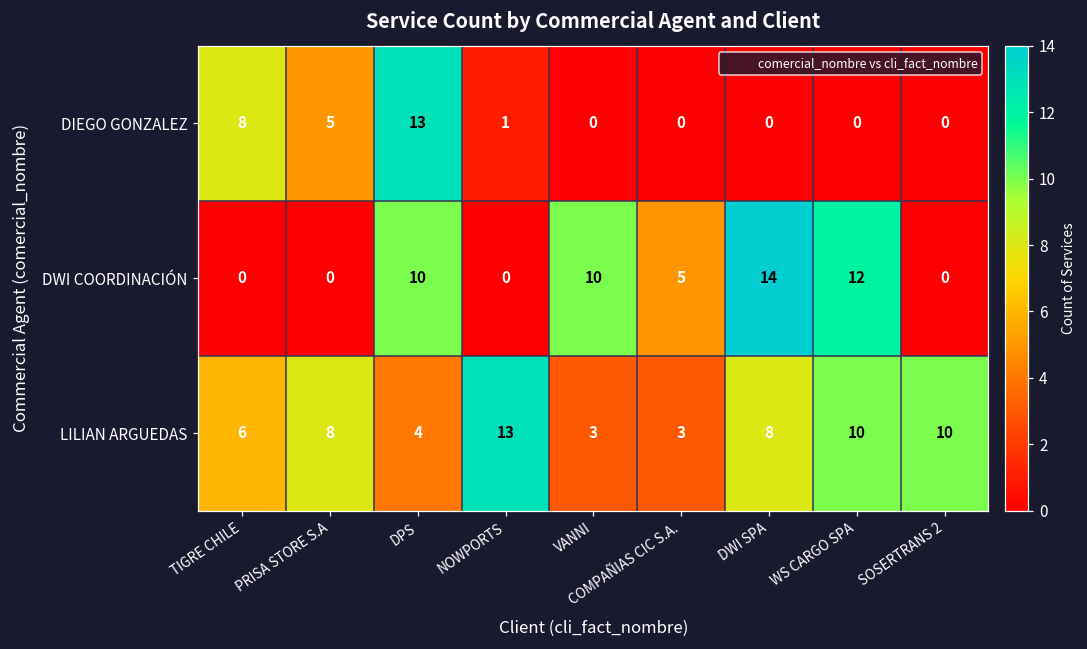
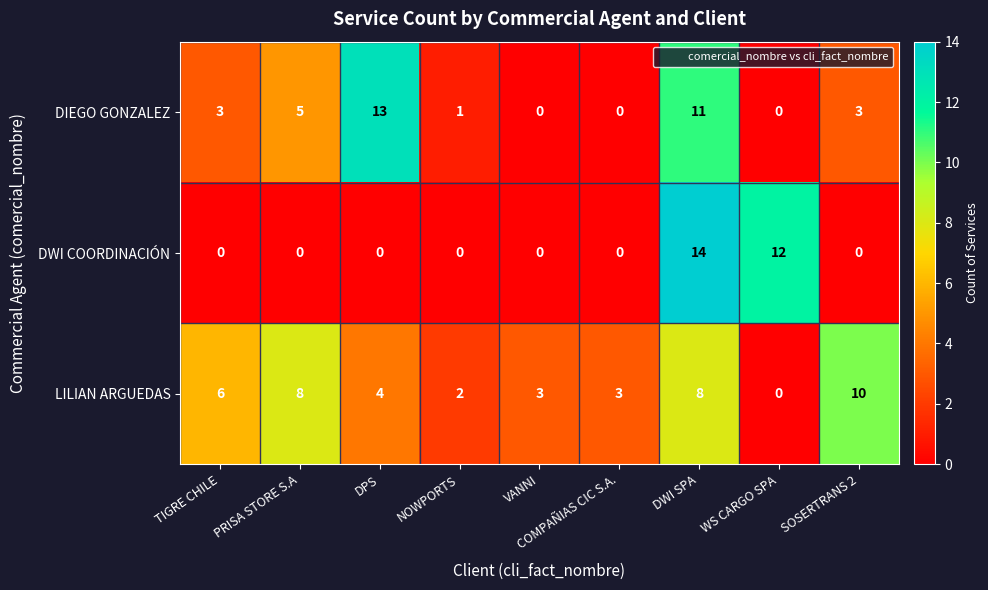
  {
    "DIEGO GONZALEZ": {
-     "TIGRE CHILE": 8,
+     "TIGRE CHILE": 3,
      "PRISA STORE S.A": 5,
      "DPS": 13,
      "NOWPORTS": 1,
      "VANNI": 0,
      "COMPAÑIAS CIC S.A.": 0,
-     "DWI SPA": 0,
+     "DWI SPA": 11,
      "WS CARGO SPA": 0,
-     "SOSERTRANS 2": 0
+     "SOSERTRANS 2": 3
    },
    "DWI COORDINACIÓN": {
      "TIGRE CHILE": 0,
      "PRISA STORE S.A": 0,
-     "DPS": 10,
+     "DPS": 0,
      "NOWPORTS": 0,
-     "VANNI": 10,
-     "COMPAÑIAS CIC S.A.": 5,
+     "VANNI": 0,
+     "COMPAÑIAS CIC S.A.": 0,
      "DWI SPA": 14,
      "WS CARGO SPA": 12,
      "SOSERTRANS 2": 0
    },
    "LILIAN ARGUEDAS": {
      "TIGRE CHILE": 6,
      "PRISA STORE S.A": 8,
      "DPS": 4,
-     "NOWPORTS": 13,
+     "NOWPORTS": 2,
      "VANNI": 3,
      "COMPAÑIAS CIC S.A.": 3,
      "DWI SPA": 8,
-     "WS CARGO SPA": 10,
+     "WS CARGO SPA": 0,
      "SOSERTRANS 2": 10
    }
  }
